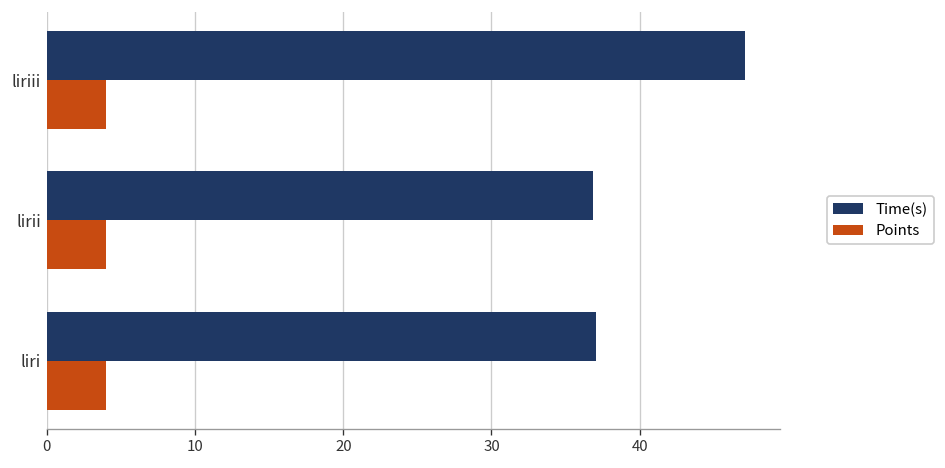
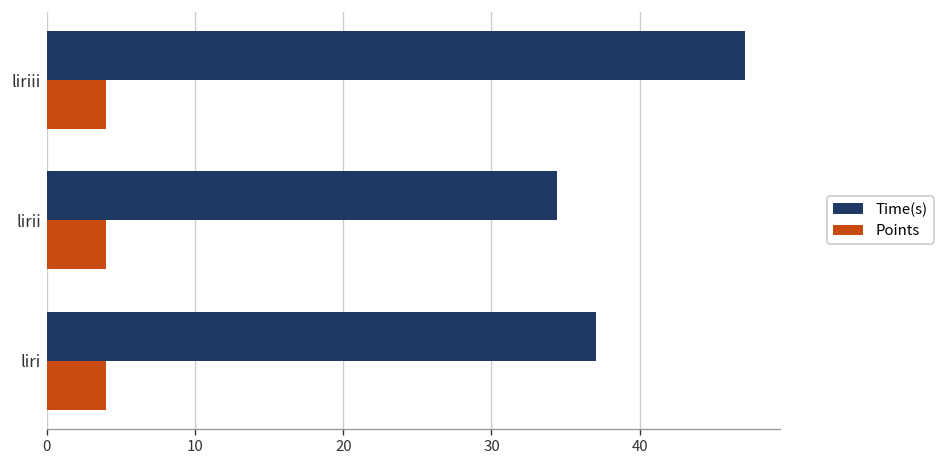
  {
    "Time(s)": {
      "liriii": 47.1,
-     "lirii": 36.9,
+     "lirii": 34.4,
      "liri": 37.0
    },
    "Points": {
      "liriii": 4.0,
      "lirii": 4.0,
      "liri": 4.0
    }
  }
